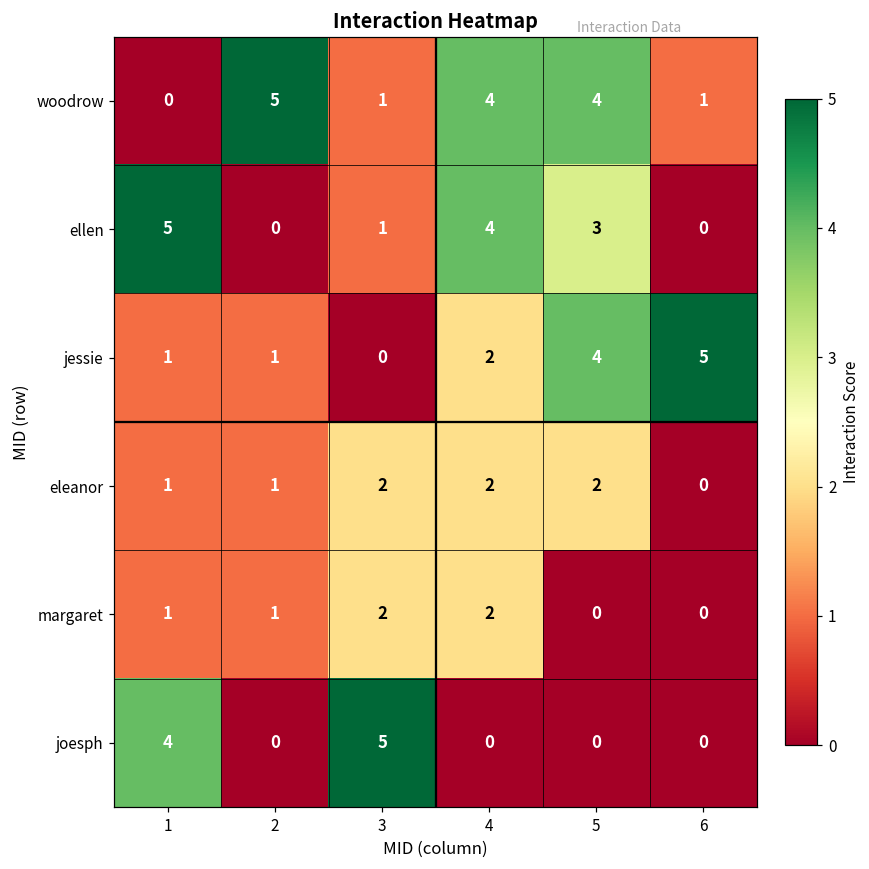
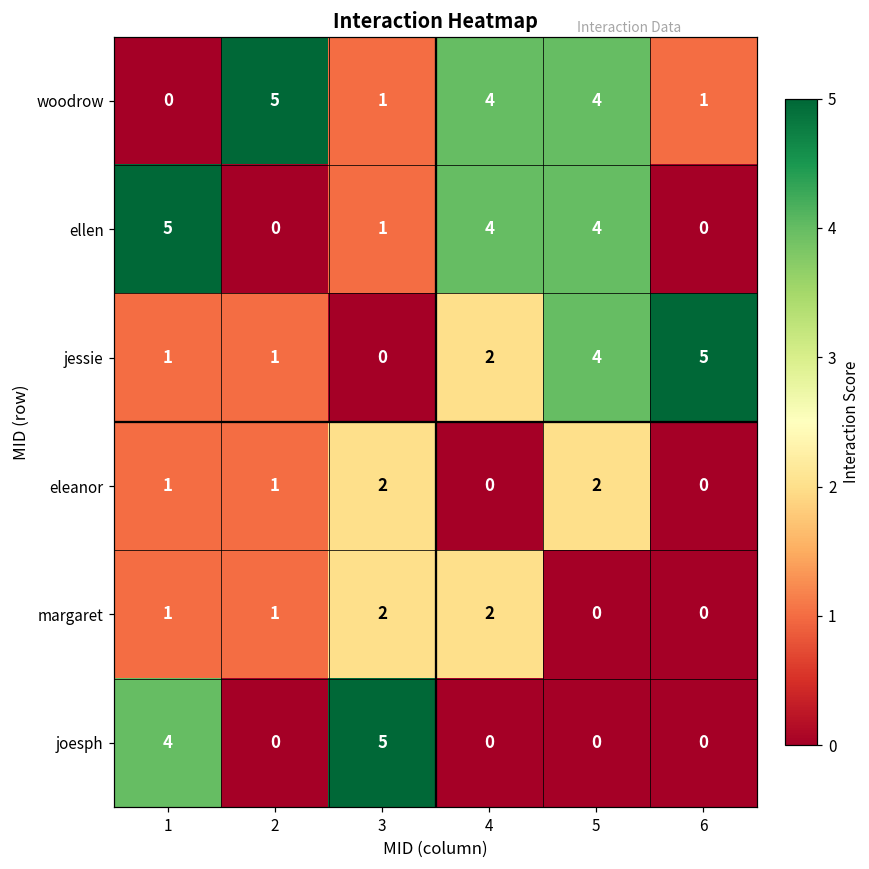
  {
    "woodrow": {
      "1": 0,
      "2": 5,
      "3": 1,
      "4": 4,
      "5": 4,
      "6": 1
    },
    "ellen": {
      "1": 5,
      "2": 0,
      "3": 1,
      "4": 4,
-     "5": 3,
+     "5": 4,
      "6": 0
    },
    "jessie": {
      "1": 1,
      "2": 1,
      "3": 0,
      "4": 2,
      "5": 4,
      "6": 5
    },
    "eleanor": {
      "1": 1,
      "2": 1,
      "3": 2,
-     "4": 2,
+     "4": 0,
      "5": 2,
      "6": 0
    },
    "margaret": {
      "1": 1,
      "2": 1,
      "3": 2,
      "4": 2,
      "5": 0,
      "6": 0
    },
    "joesph": {
      "1": 4,
      "2": 0,
      "3": 5,
      "4": 0,
      "5": 0,
      "6": 0
    }
  }
